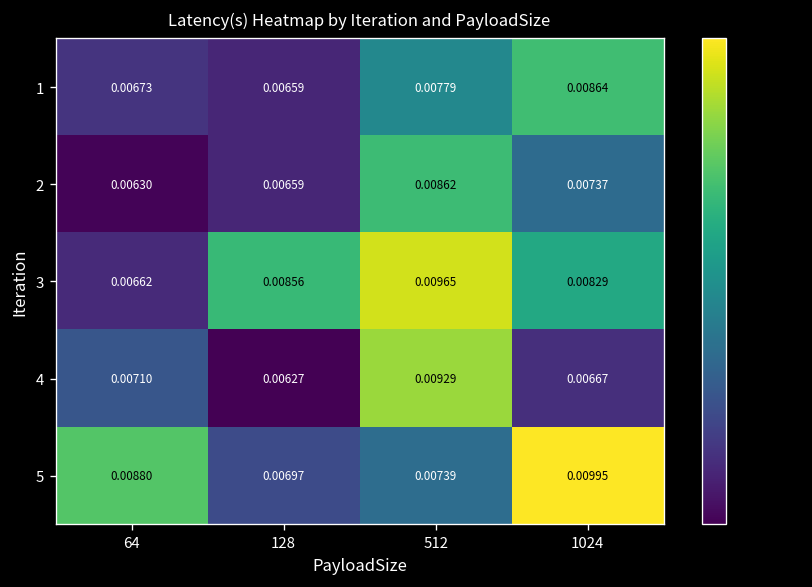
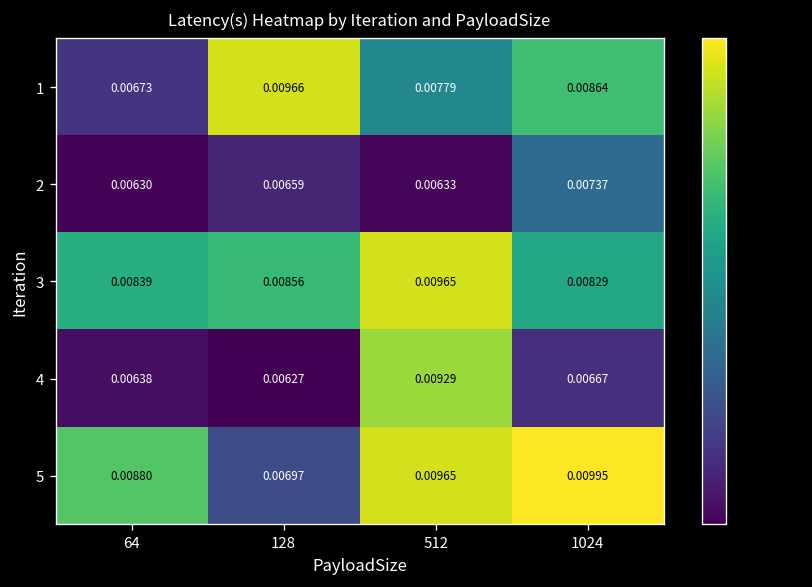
  {
    "1": {
      "64": 0.00673,
-     "128": 0.00659,
+     "128": 0.00966,
      "512": 0.00779,
      "1024": 0.00864
    },
    "2": {
      "64": 0.00630,
      "128": 0.00659,
-     "512": 0.00862,
+     "512": 0.00633,
      "1024": 0.00737
    },
    "3": {
-     "64": 0.00662,
+     "64": 0.00839,
      "128": 0.00856,
      "512": 0.00965,
      "1024": 0.00829
    },
    "4": {
-     "64": 0.00710,
+     "64": 0.00638,
      "128": 0.00627,
      "512": 0.00929,
      "1024": 0.00667
    },
    "5": {
      "64": 0.00880,
      "128": 0.00697,
-     "512": 0.00739,
+     "512": 0.00965,
      "1024": 0.00995
    }
  }
